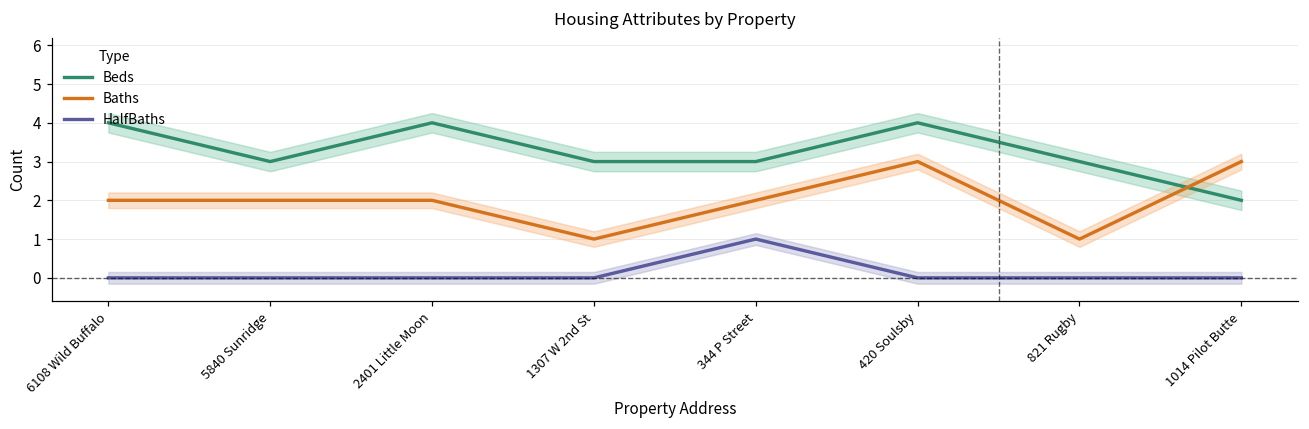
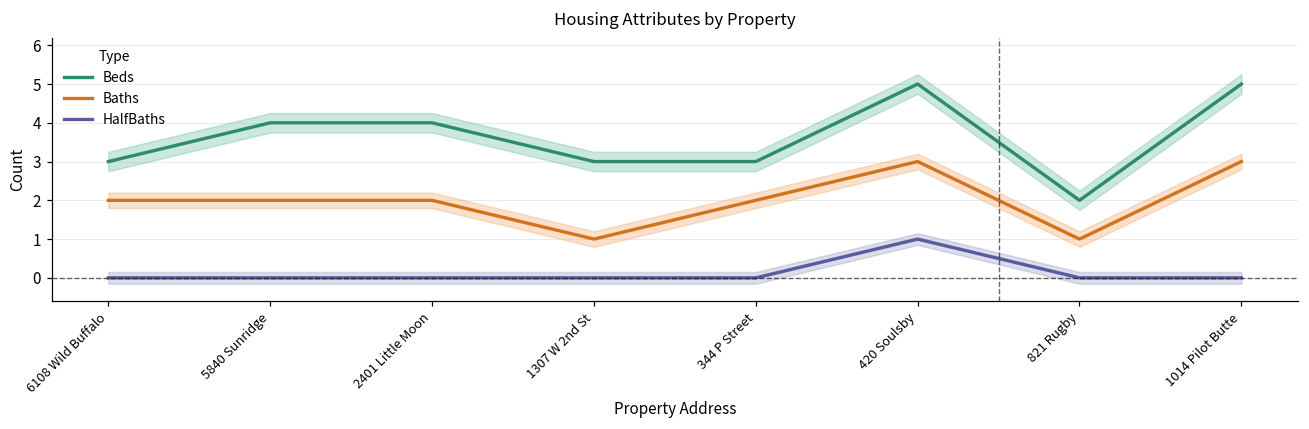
  {
    "Beds": {
-     "6108 Wild Buffalo": 4,
-     "5840 Sunridge": 3,
+     "6108 Wild Buffalo": 3,
+     "5840 Sunridge": 4,
      "2401 Little Moon": 4,
      "1307 W 2nd St": 3,
      "344 P Street": 3,
-     "420 Soulsby": 4,
-     "821 Rugby": 3,
-     "1014 Pilot Butte": 2
+     "420 Soulsby": 5,
+     "821 Rugby": 2,
+     "1014 Pilot Butte": 5
    },
    "Baths": {
      "6108 Wild Buffalo": 2,
      "5840 Sunridge": 2,
      "2401 Little Moon": 2,
      "1307 W 2nd St": 1,
      "344 P Street": 2,
      "420 Soulsby": 3,
      "821 Rugby": 1,
      "1014 Pilot Butte": 3
    },
    "HalfBaths": {
      "6108 Wild Buffalo": 0,
      "5840 Sunridge": 0,
      "2401 Little Moon": 0,
      "1307 W 2nd St": 0,
-     "344 P Street": 1,
-     "420 Soulsby": 0,
+     "344 P Street": 0,
+     "420 Soulsby": 1,
      "821 Rugby": 0,
      "1014 Pilot Butte": 0
    }
  }
